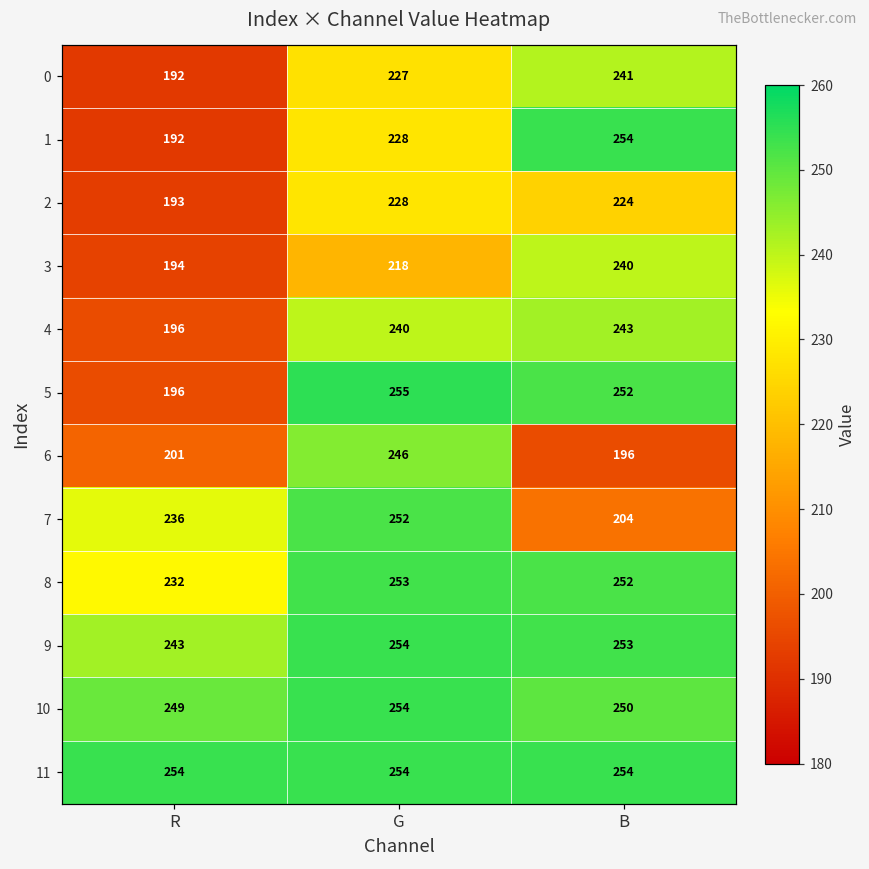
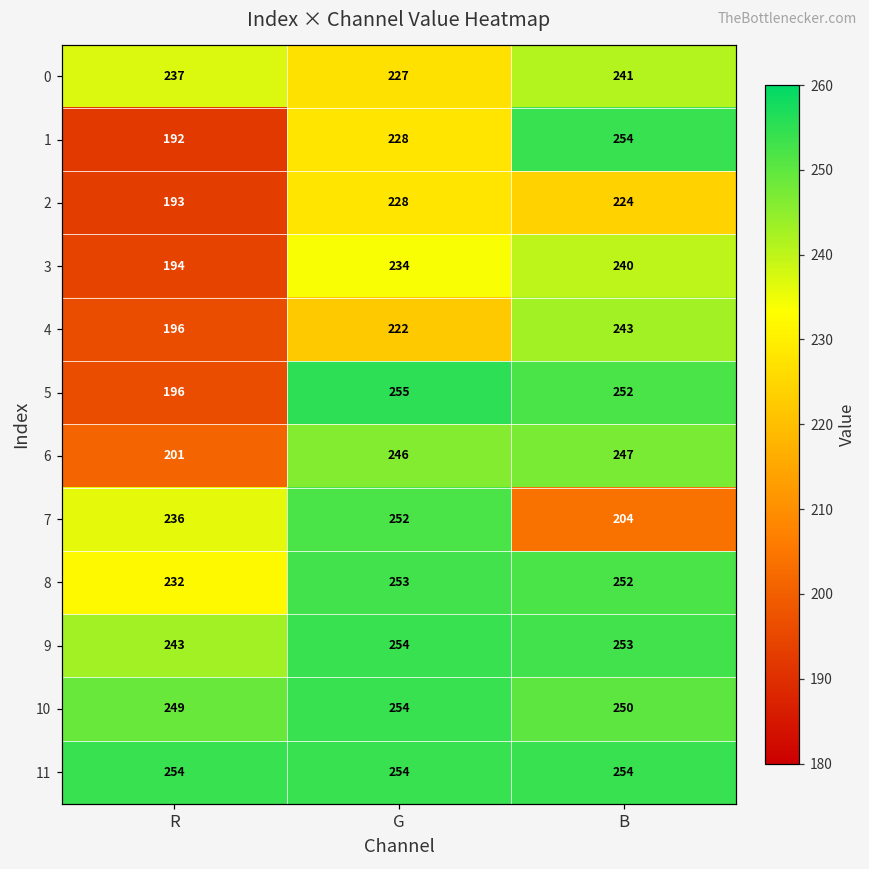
  {
    "0": {
-     "R": 192,
+     "R": 237,
      "G": 227,
      "B": 241
    },
    "1": {
      "R": 192,
      "G": 228,
      "B": 254
    },
    "2": {
      "R": 193,
      "G": 228,
      "B": 224
    },
    "3": {
      "R": 194,
-     "G": 218,
+     "G": 234,
      "B": 240
    },
    "4": {
      "R": 196,
-     "G": 240,
+     "G": 222,
      "B": 243
    },
    "5": {
      "R": 196,
      "G": 255,
      "B": 252
    },
    "6": {
      "R": 201,
      "G": 246,
-     "B": 196
+     "B": 247
    },
    "7": {
      "R": 236,
      "G": 252,
      "B": 204
    },
    "8": {
      "R": 232,
      "G": 253,
      "B": 252
    },
    "9": {
      "R": 243,
      "G": 254,
      "B": 253
    },
    "10": {
      "R": 249,
      "G": 254,
      "B": 250
    },
    "11": {
      "R": 254,
      "G": 254,
      "B": 254
    }
  }
